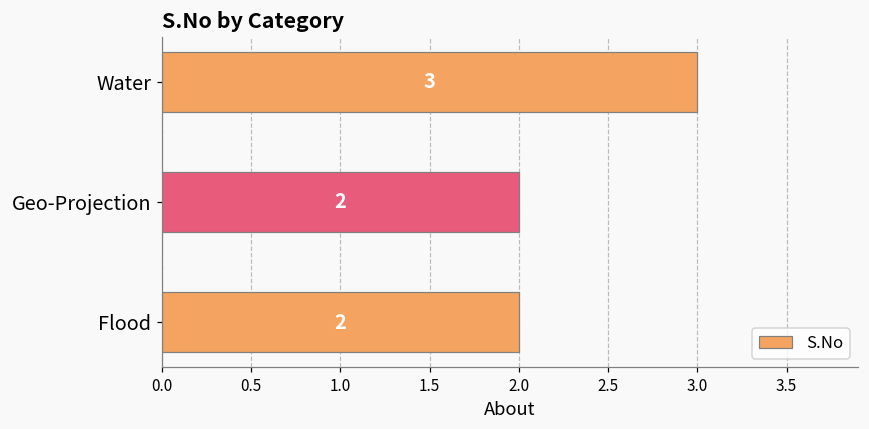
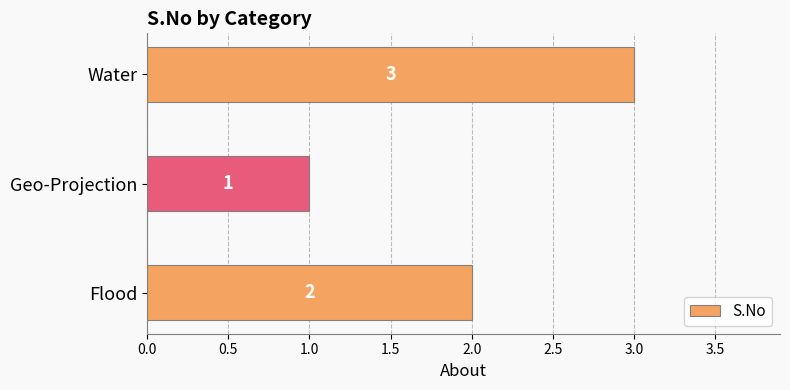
  {
    "Water": 3,
-   "Geo-Projection": 2,
+   "Geo-Projection": 1,
    "Flood": 2
  }
